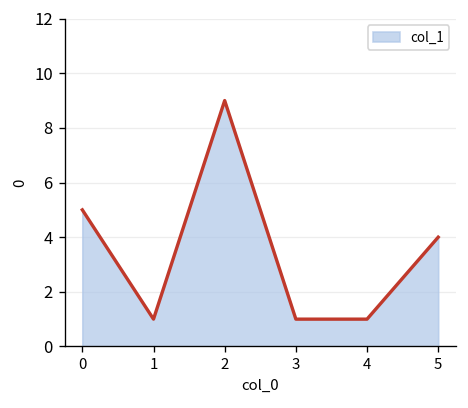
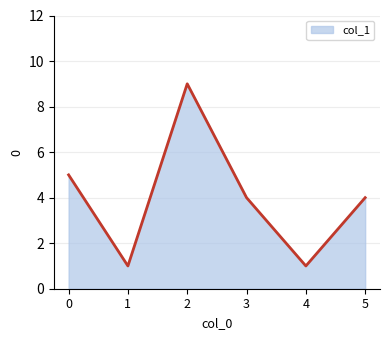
  {
    "0": 5,
    "1": 1,
    "2": 9,
-   "3": 1,
+   "3": 4,
    "4": 1,
    "5": 4
  }
